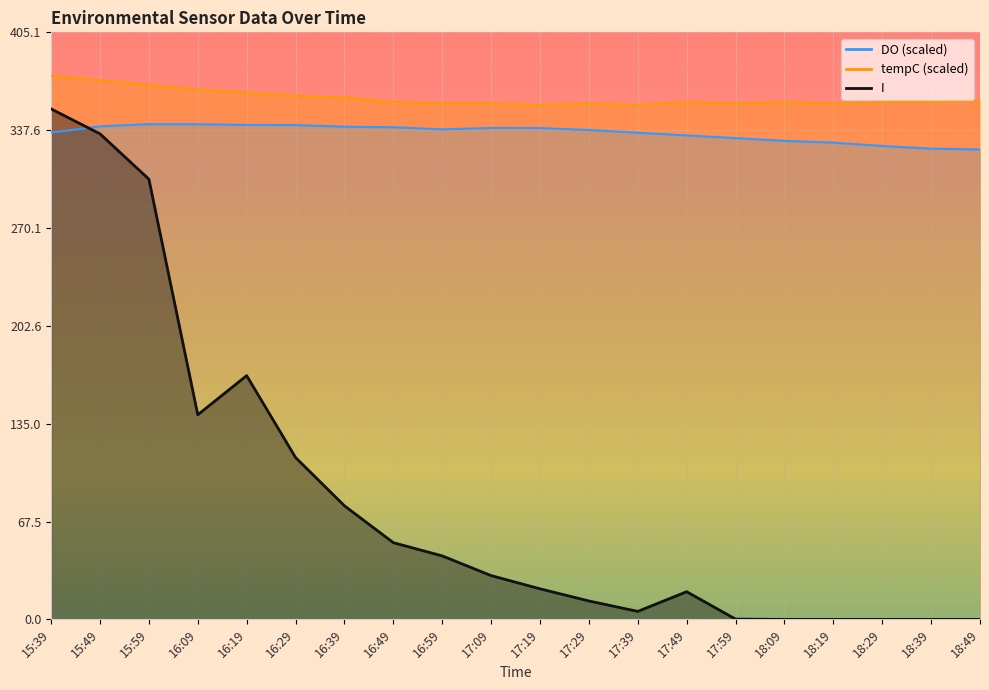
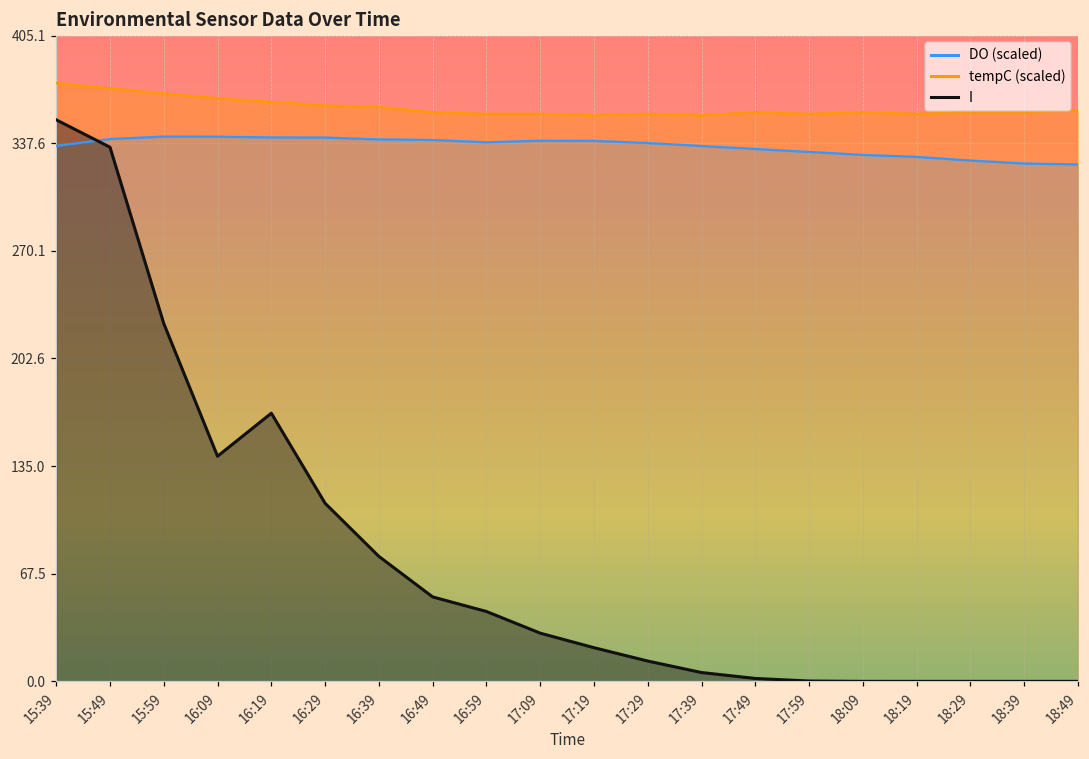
  {
    "I": {
      "15:39": 352,
      "15:49": 335,
-     "15:59": 304,
+     "15:59": 224,
      "16:09": 141,
      "16:19": 168,
      "16:29": 112,
      "16:39": 78,
      "16:49": 53,
      "16:59": 44,
      "17:09": 30,
      "17:19": 21,
      "17:29": 13,
      "17:39": 6,
-     "17:49": 19,
+     "17:49": 2,
      "17:59": 0,
      "18:09": 0,
      "18:19": 0,
      "18:29": 0,
      "18:39": 0,
      "18:49": 0
    }
  }
